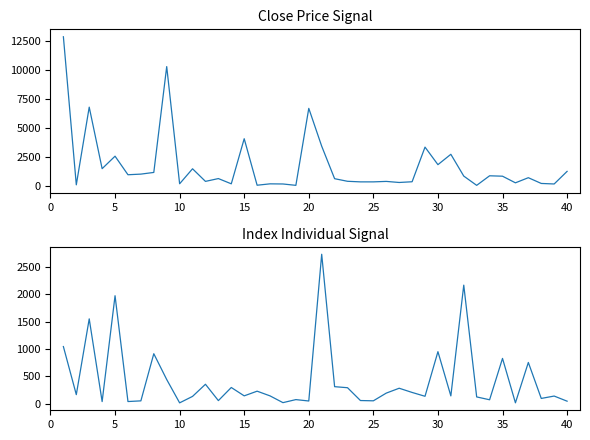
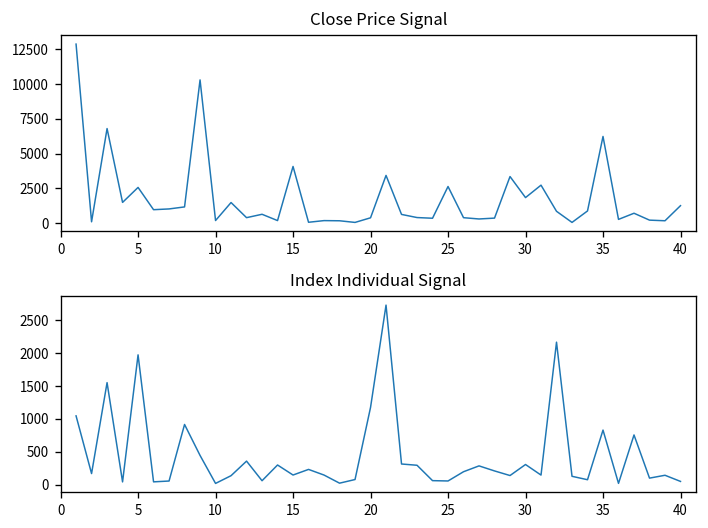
  {
    "Close Price Signal": {
      "5": 2600,
      "10": 200,
      "15": 4100,
-     "20": 6700,
-     "25": 400,
+     "20": 400,
+     "25": 2600,
      "30": 1800,
-     "35": 800,
+     "35": 6200,
      "40": 1300
    },
    "Index Individual Signal": {
      "5": 2000,
      "10": 0,
      "15": 100,
-     "20": 100,
+     "20": 1200,
      "25": 100,
-     "30": 1000,
+     "30": 300,
      "35": 800,
      "40": 0
    }
  }
